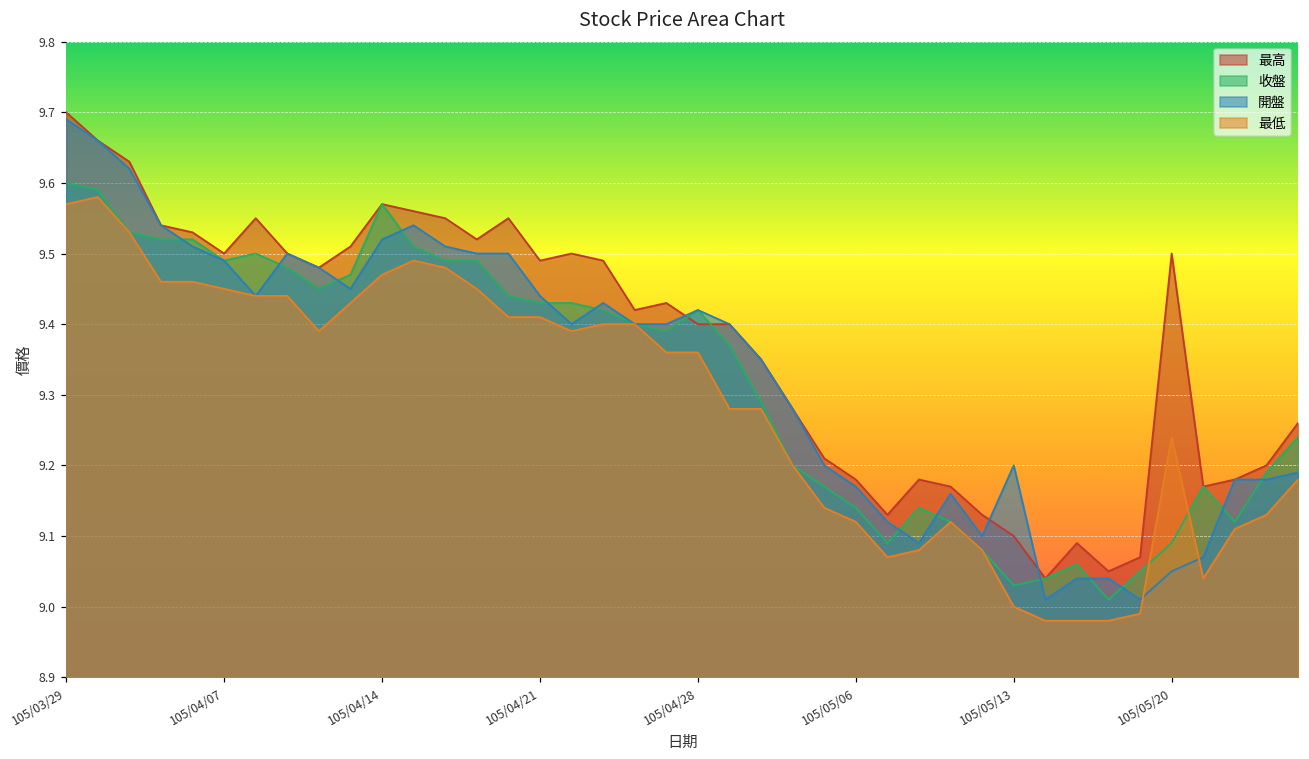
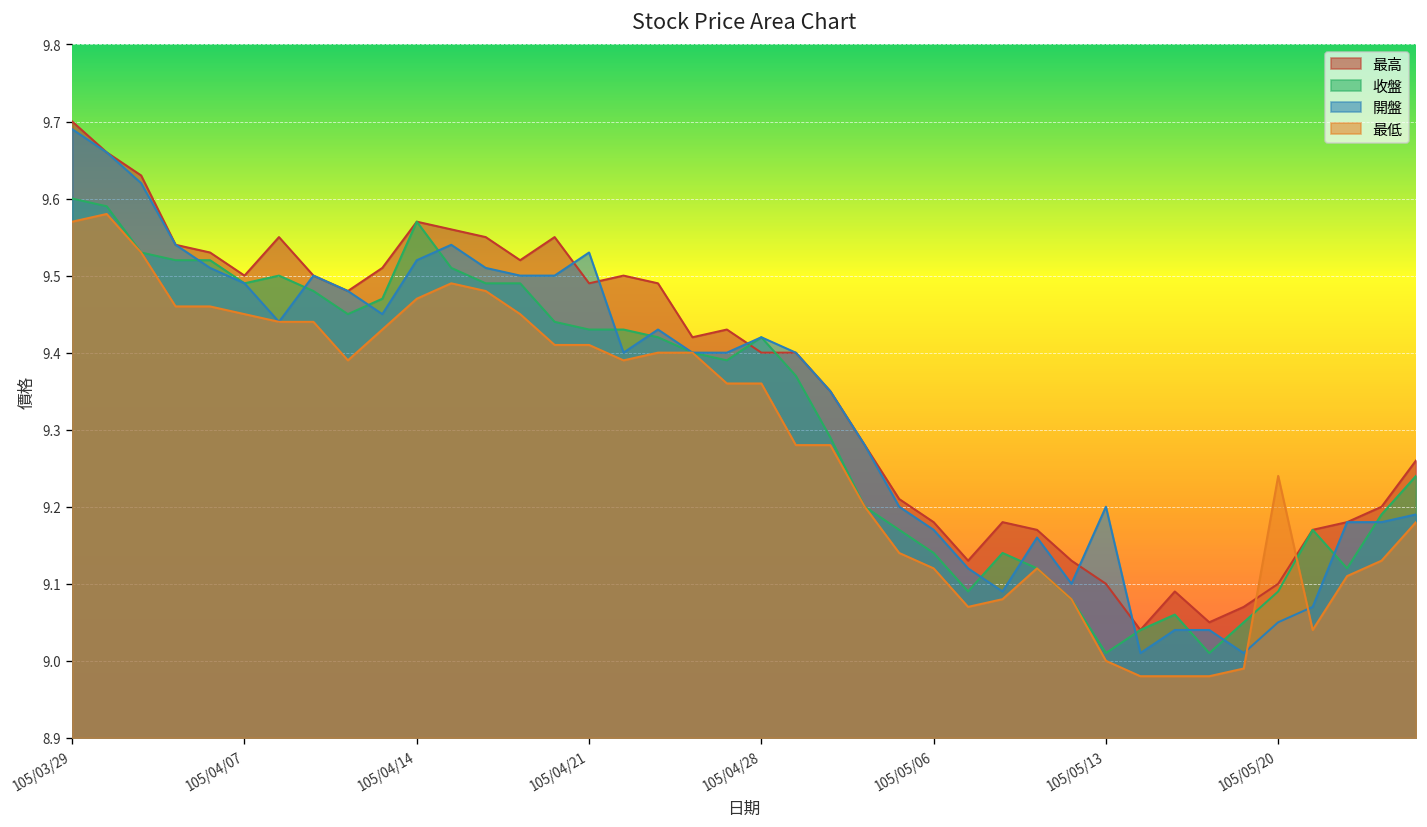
  {
    "最高": {
      "105/03/29": 9.7,
      "105/04/07": 9.5,
      "105/04/21": 9.49,
      "105/04/28": 9.4,
      "105/05/06": 9.18,
      "105/05/13": 9.1,
-     "105/05/20": 9.5
+     "105/05/20": 9.1
    },
    "收盤": {
      "105/03/29": 9.60,
      "105/04/21": 9.43,
      "105/05/06": 9.14,
-     "105/05/13": 9.03,
+     "105/05/13": 9.01,
      "105/05/20": 9.09
    },
    "開盤": {
      "105/03/29": 9.69,
      "105/04/14": 9.52,
-     "105/04/21": 9.44,
+     "105/04/21": 9.53,
      "105/05/06": 9.17,
      "105/05/13": 9.20,
      "105/05/20": 9.05
    },
    "最低": {
      "105/03/29": 9.57,
      "105/04/07": 9.45,
      "105/04/14": 9.47,
      "105/04/21": 9.41,
      "105/04/28": 9.36,
      "105/05/06": 9.12,
      "105/05/13": 9.00,
      "105/05/20": 9.24
    }
  }
